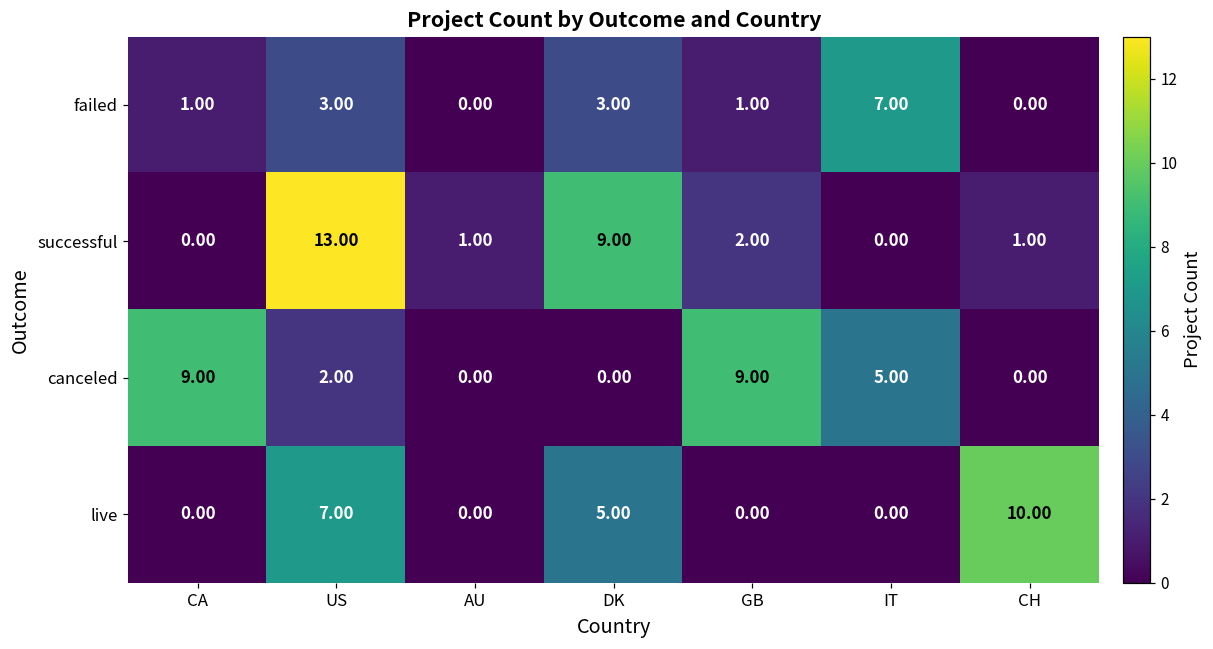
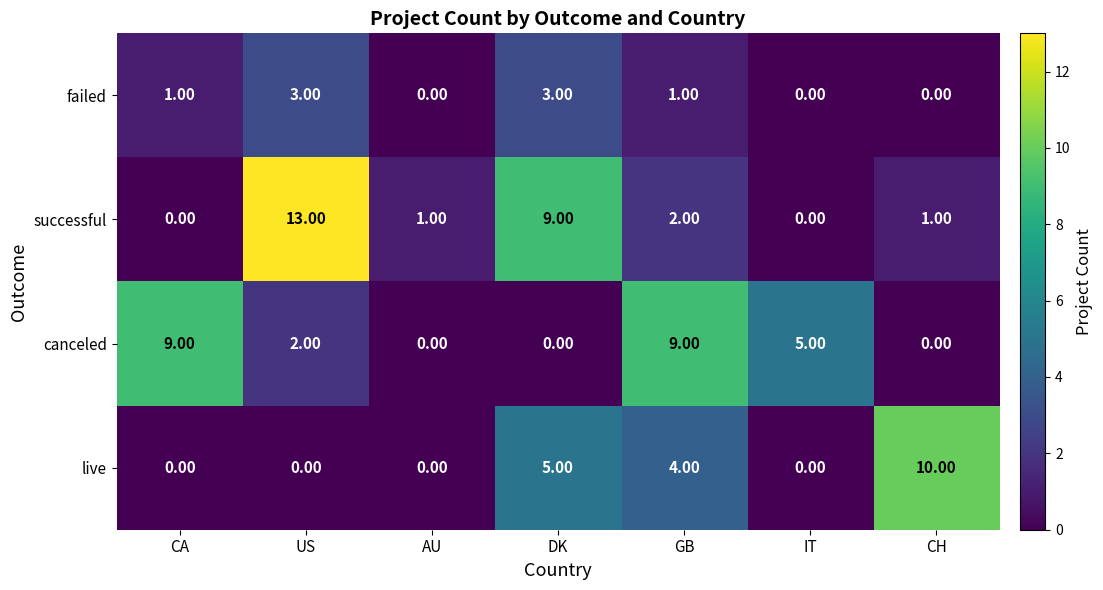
  {
    "failed": {
      "CA": 1.00,
      "US": 3.00,
      "AU": 0.00,
      "DK": 3.00,
      "GB": 1.00,
-     "IT": 7.00,
+     "IT": 0.00,
      "CH": 0.00
    },
    "successful": {
      "CA": 0.00,
      "US": 13.00,
      "AU": 1.00,
      "DK": 9.00,
      "GB": 2.00,
      "IT": 0.00,
      "CH": 1.00
    },
    "canceled": {
      "CA": 9.00,
      "US": 2.00,
      "AU": 0.00,
      "DK": 0.00,
      "GB": 9.00,
      "IT": 5.00,
      "CH": 0.00
    },
    "live": {
      "CA": 0.00,
-     "US": 7.00,
+     "US": 0.00,
      "AU": 0.00,
      "DK": 5.00,
-     "GB": 0.00,
+     "GB": 4.00,
      "IT": 0.00,
      "CH": 10.00
    }
  }
